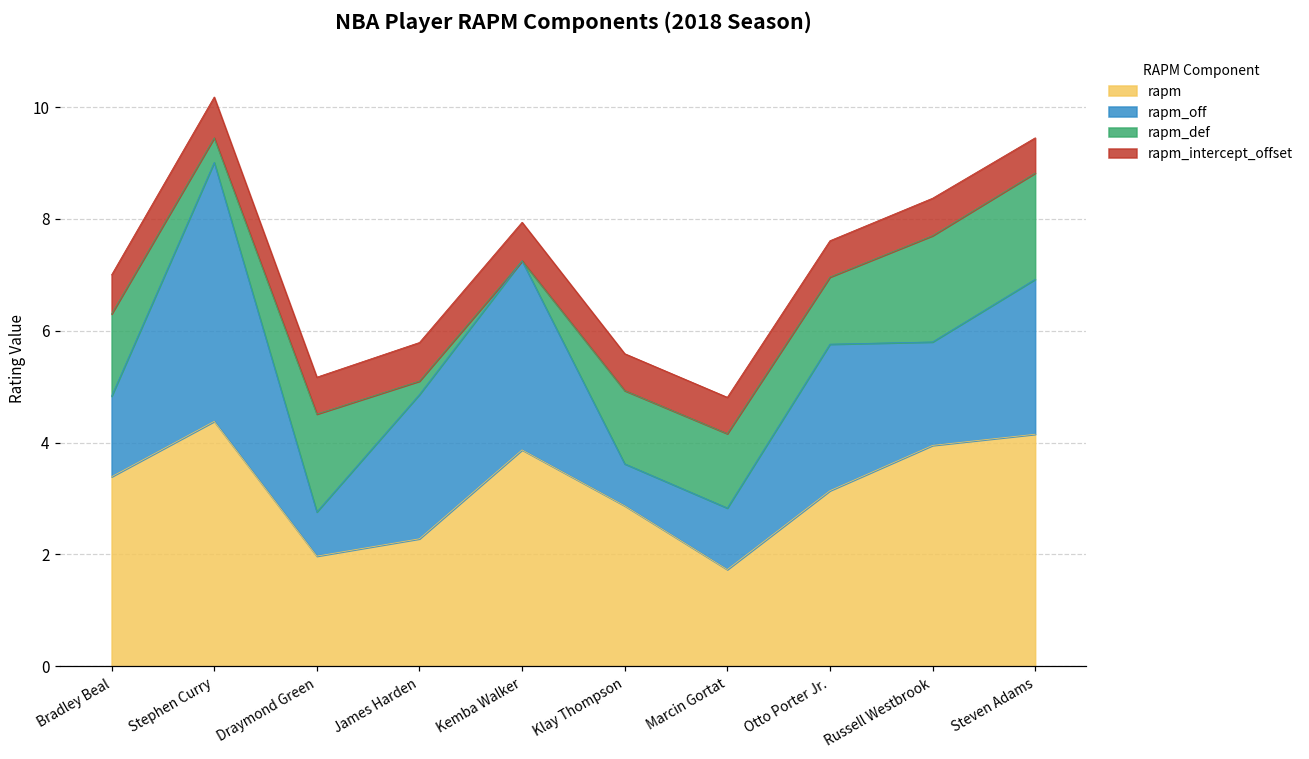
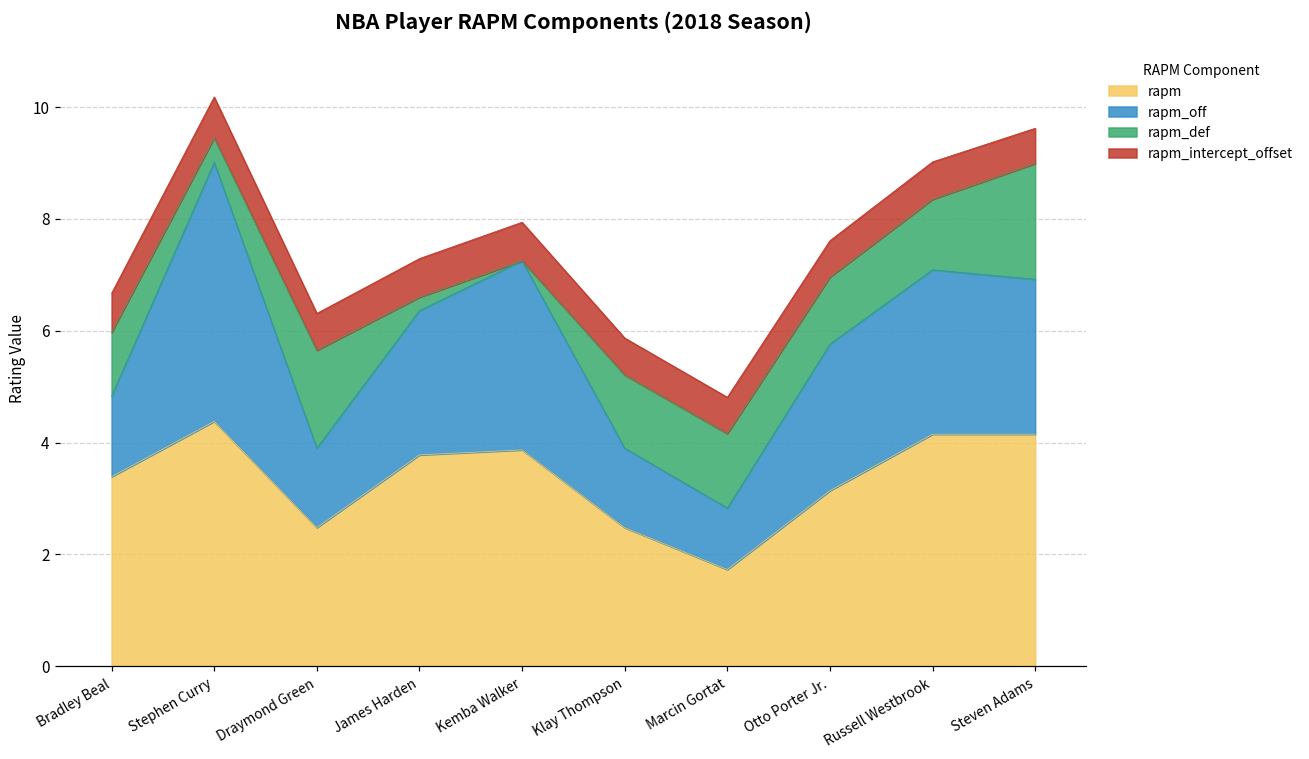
  {
    "rapm": {
      "Bradley Beal": 3.4,
      "Stephen Curry": 4.4,
-     "Draymond Green": 2.0,
-     "James Harden": 2.3,
+     "Draymond Green": 2.5,
+     "James Harden": 3.8,
      "Kemba Walker": 3.9,
-     "Klay Thompson": 2.9,
+     "Klay Thompson": 2.5,
      "Marcin Gortat": 1.7,
      "Otto Porter Jr.": 3.1,
-     "Russell Westbrook": 3.9,
+     "Russell Westbrook": 4.2,
      "Steven Adams": 4.2
    },
    "rapm_off": {
      "Bradley Beal": 1.4,
      "Stephen Curry": 4.6,
-     "Draymond Green": 0.8,
+     "Draymond Green": 1.4,
      "James Harden": 2.6,
-     "Klay Thompson": 0.8,
+     "Klay Thompson": 1.4,
      "Marcin Gortat": 1.1,
      "Otto Porter Jr.": 2.6,
-     "Russell Westbrook": 1.9,
+     "Russell Westbrook": 2.9,
      "Steven Adams": 2.8
    },
    "rapm_def": {
-     "Bradley Beal": 1.5,
+     "Bradley Beal": 1.1,
      "Stephen Curry": 0.4,
      "Draymond Green": 1.8,
      "James Harden": 0.2,
      "Klay Thompson": 1.3,
      "Marcin Gortat": 1.3,
      "Otto Porter Jr.": 1.2,
-     "Russell Westbrook": 1.9,
-     "Steven Adams": 1.9
+     "Russell Westbrook": 1.3,
+     "Steven Adams": 2.1
    },
    "rapm_intercept_offset": {
      "Bradley Beal": 0.7,
      "Stephen Curry": 0.7,
      "Draymond Green": 0.7,
      "James Harden": 0.7,
      "Kemba Walker": 0.7,
      "Klay Thompson": 0.7,
      "Marcin Gortat": 0.7,
      "Otto Porter Jr.": 0.6,
      "Russell Westbrook": 0.7,
      "Steven Adams": 0.6
    }
  }
